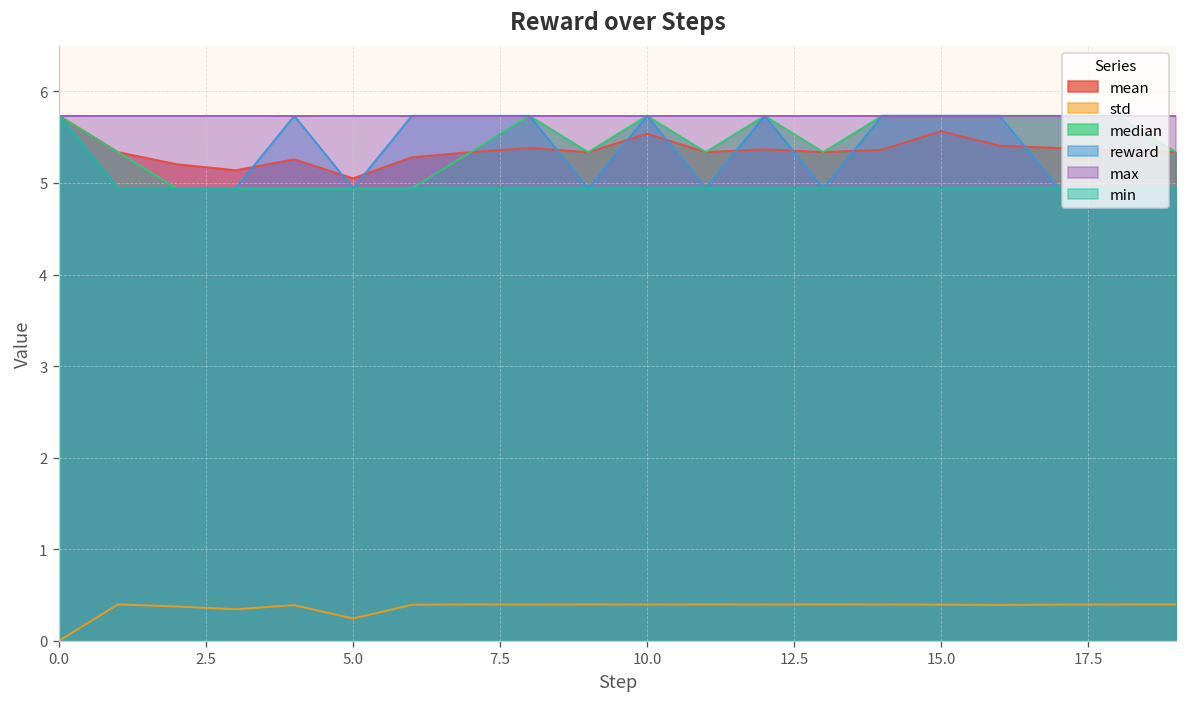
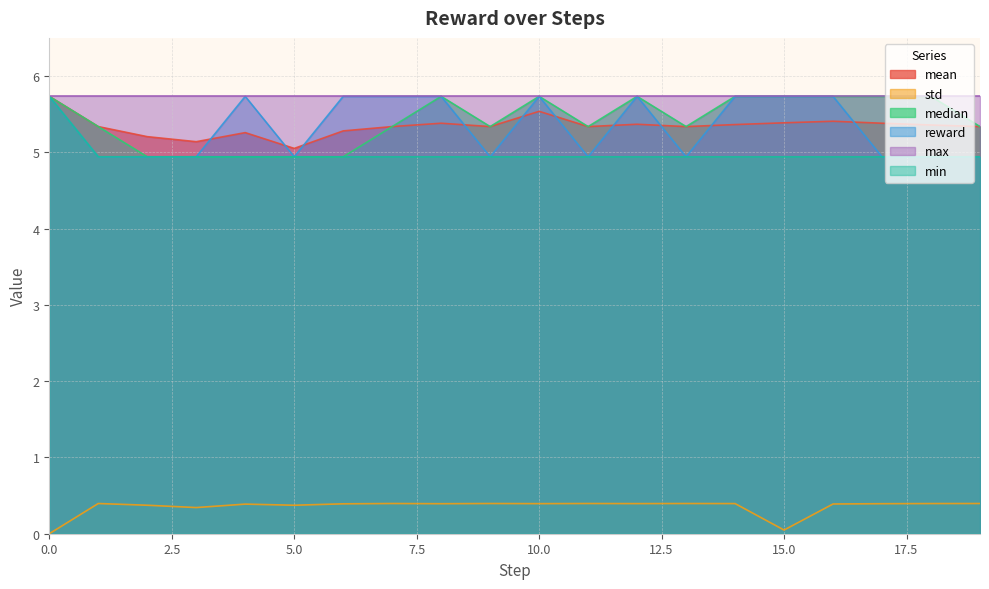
  {
    "mean": {
      "5.0": 5.1,
      "10.0": 5.5,
-     "15.0": 5.6
+     "15.0": 5.4
    },
    "std": {
      "0.0": 0.0,
-     "5.0": 0.2,
+     "5.0": 0.4,
      "10.0": 0.4,
-     "15.0": 0.4
+     "15.0": 0.0
    },
    "max": {
      "5.0": 5.7
    }
  }
